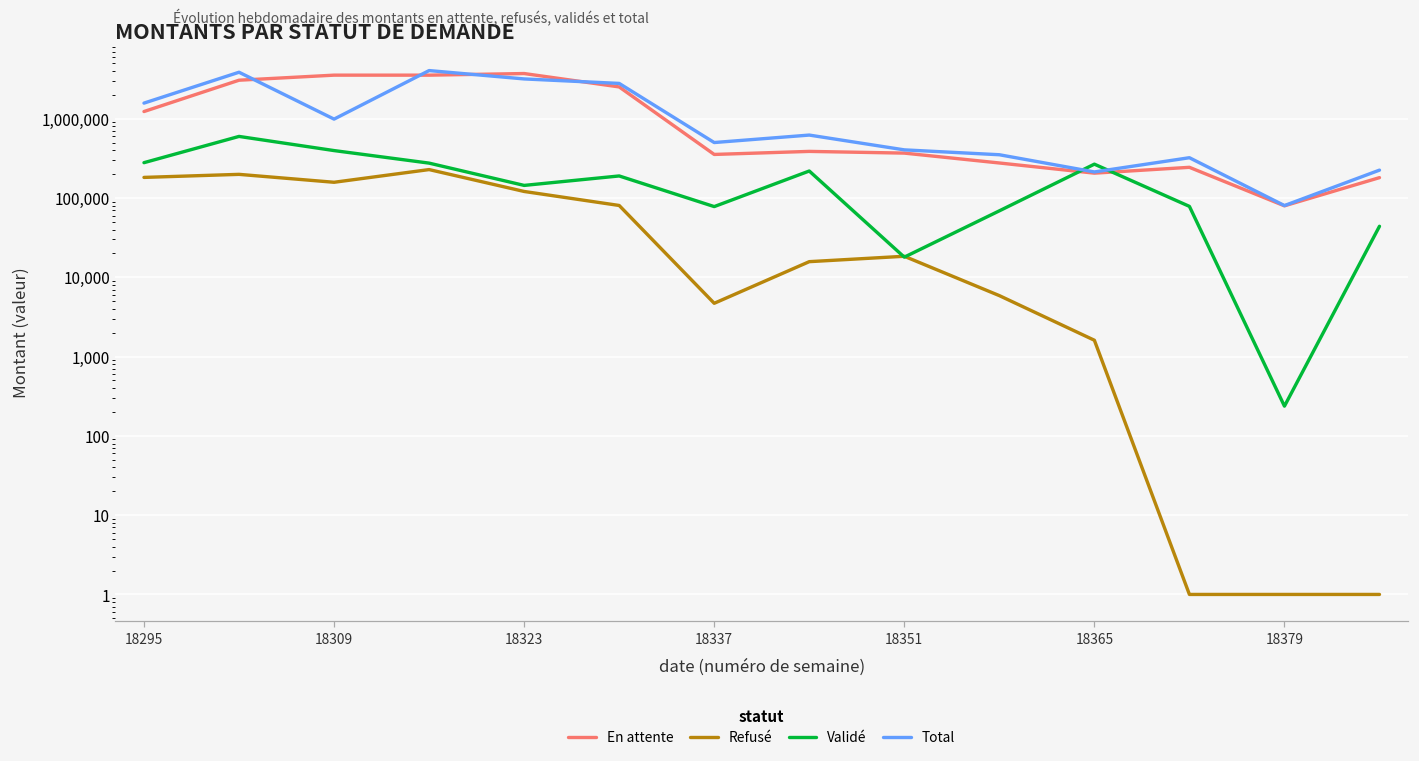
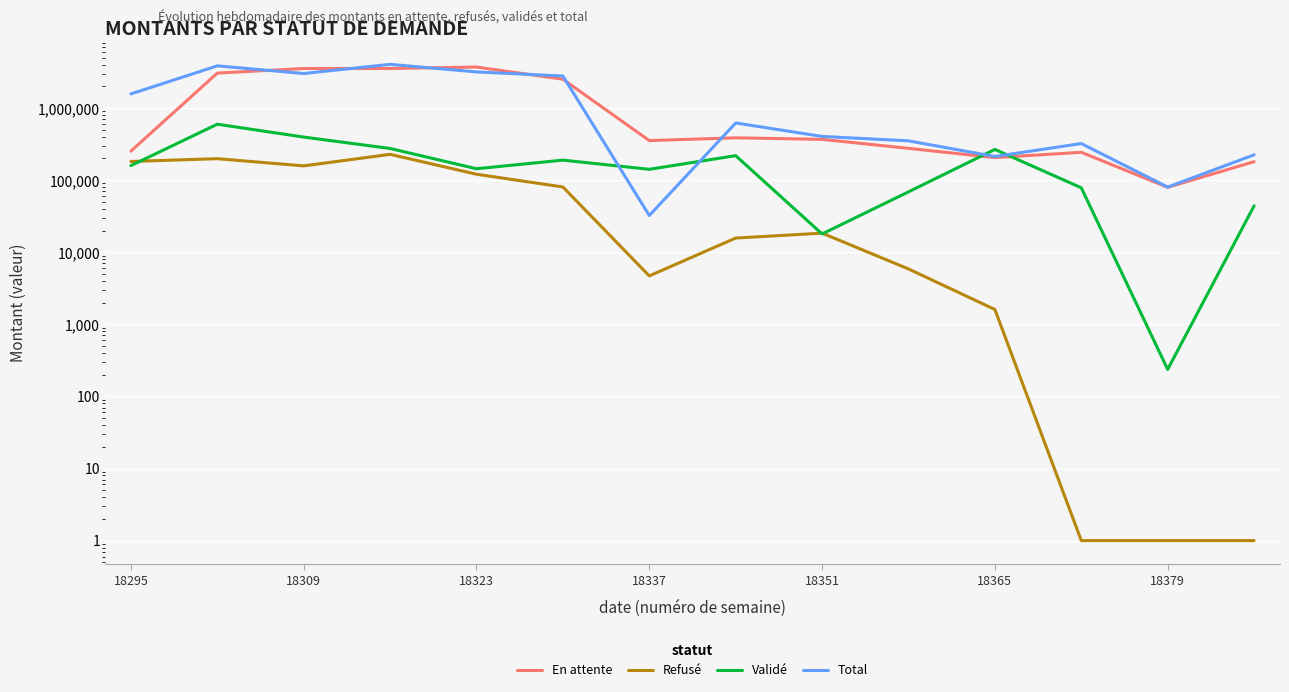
  {
    "En attente": {
-     "18295": "1,200,000",
+     "18295": "250,000",
      "18309": "4,000,000",
      "18323": "4,000,000",
      "18337": "400,000",
      "18351": "400,000"
    },
    "Refusé": {
      "18295": "180,000",
      "18309": "160,000",
      "18323": "120,000",
      "18337": "5,000",
      "18365": "1,600",
      "18379": "1"
    },
    "Validé": {
-     "18295": "280,000",
+     "18295": "160,000",
      "18309": "400,000",
      "18323": "140,000",
-     "18337": "80,000",
+     "18337": "140,000",
      "18365": "270,000",
      "18379": "240"
    },
    "Total": {
      "18295": "1,600,000",
-     "18309": "1,000,000",
+     "18309": "3,000,000",
      "18323": "3,000,000",
-     "18337": "500,000",
+     "18337": "30,000",
      "18351": "400,000"
    }
  }
